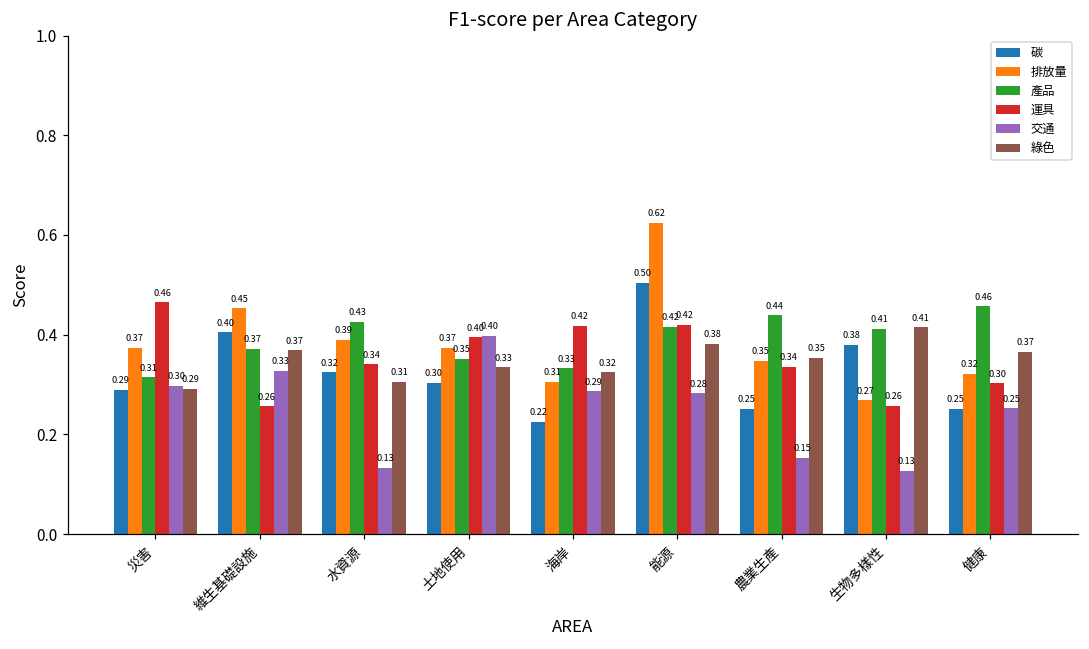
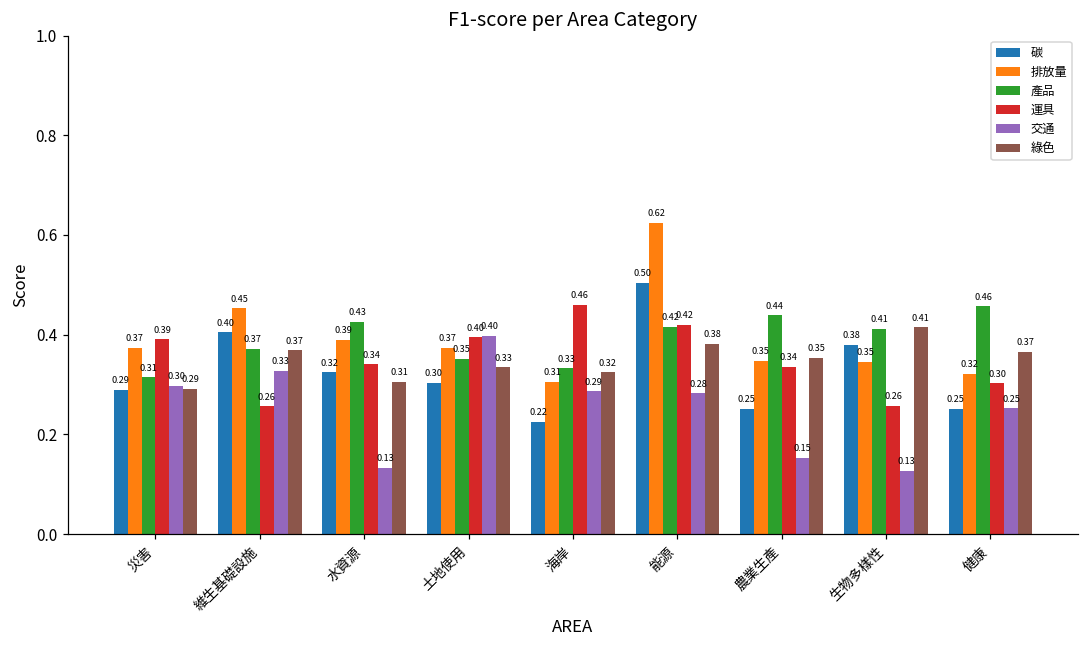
  {
    "碳": {
      "災害": 0.29,
      "維生基礎設施": 0.40,
      "水資源": 0.32,
      "土地使用": 0.30,
      "海岸": 0.22,
      "能源": 0.50,
      "農業生產": 0.25,
      "生物多樣性": 0.38,
      "健康": 0.25
    },
    "排放量": {
      "災害": 0.37,
      "維生基礎設施": 0.45,
      "水資源": 0.39,
      "土地使用": 0.37,
      "海岸": 0.31,
      "能源": 0.62,
      "農業生產": 0.35,
-     "生物多樣性": 0.27,
+     "生物多樣性": 0.35,
      "健康": 0.32
    },
    "產品": {
      "災害": 0.31,
      "維生基礎設施": 0.37,
      "水資源": 0.43,
      "土地使用": 0.35,
      "海岸": 0.33,
      "農業生產": 0.44,
      "生物多樣性": 0.41,
      "健康": 0.46
    },
    "運具": {
-     "災害": 0.46,
+     "災害": 0.39,
      "維生基礎設施": 0.26,
      "水資源": 0.34,
-     "海岸": 0.42,
+     "海岸": 0.46,
      "農業生產": 0.34,
      "生物多樣性": 0.26,
      "健康": 0.30
    },
    "交通": {
      "災害": 0.30,
      "維生基礎設施": 0.33,
      "水資源": 0.13,
      "海岸": 0.29,
      "能源": 0.28,
      "農業生產": 0.15,
      "生物多樣性": 0.13,
      "健康": 0.25
    },
    "綠色": {
      "災害": 0.29,
      "維生基礎設施": 0.37,
      "水資源": 0.31,
      "土地使用": 0.33,
      "海岸": 0.32,
      "能源": 0.38,
      "農業生產": 0.35,
      "生物多樣性": 0.41,
      "健康": 0.37
    }
  }
